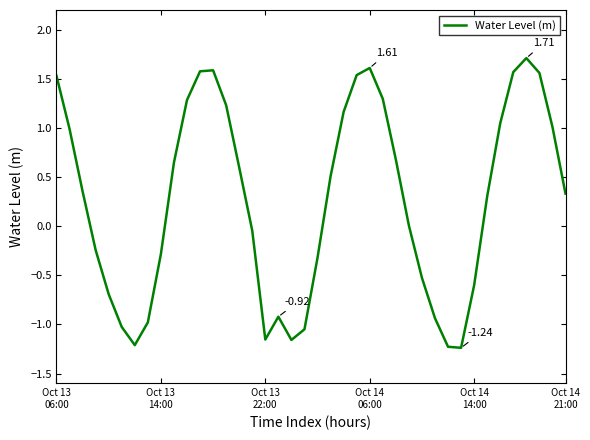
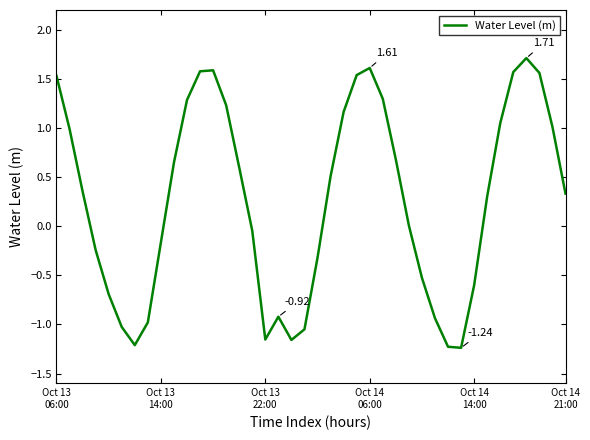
  {
    "Oct 13 06:00": 1.5,
-   "Oct 13 14:00": -0.3,
+   "Oct 13 14:00": -0.2,
    "Oct 13 22:00": -1.2,
    "Oct 14 14:00": -0.6,
    "Oct 14 21:00": 0.3
  }
